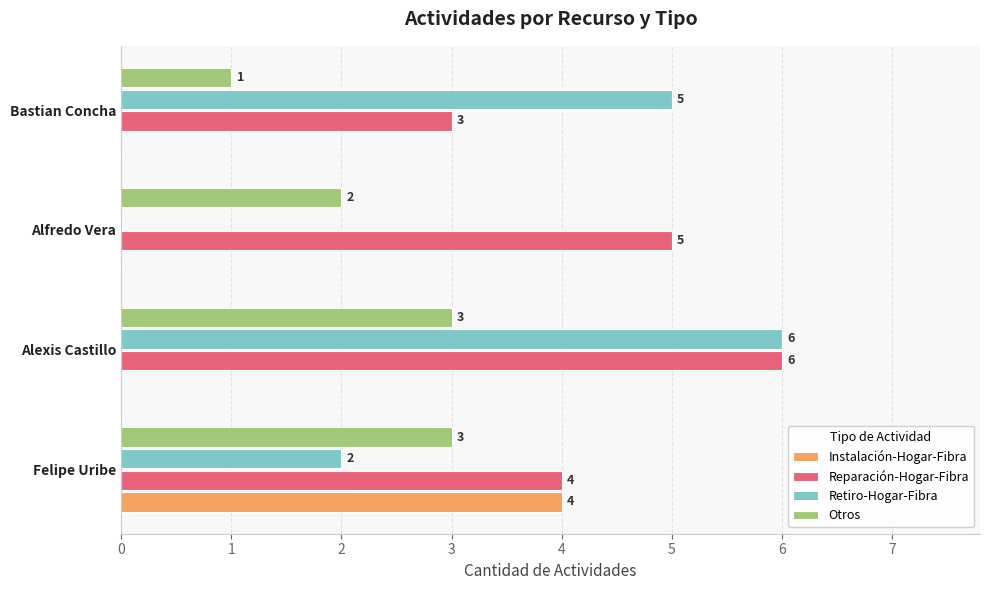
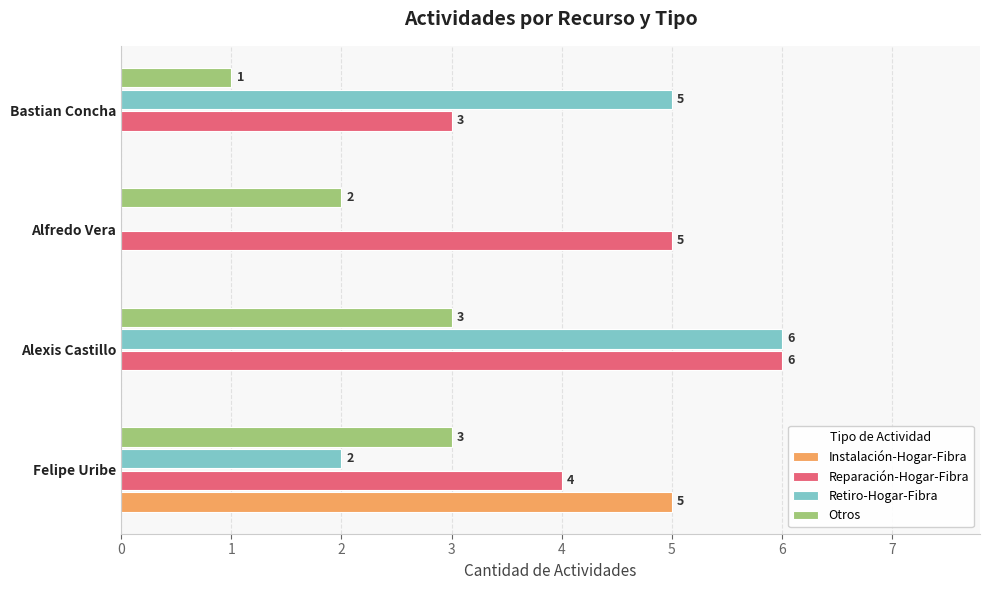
  {
    "Instalación-Hogar-Fibra": {
-     "Felipe Uribe": 4
+     "Felipe Uribe": 5
    },
    "Reparación-Hogar-Fibra": {
      "Bastian Concha": 3,
      "Alfredo Vera": 5,
      "Alexis Castillo": 6,
      "Felipe Uribe": 4
    },
    "Retiro-Hogar-Fibra": {
      "Bastian Concha": 5,
      "Alexis Castillo": 6,
      "Felipe Uribe": 2
    },
    "Otros": {
      "Bastian Concha": 1,
      "Alfredo Vera": 2,
      "Alexis Castillo": 3,
      "Felipe Uribe": 3
    }
  }
